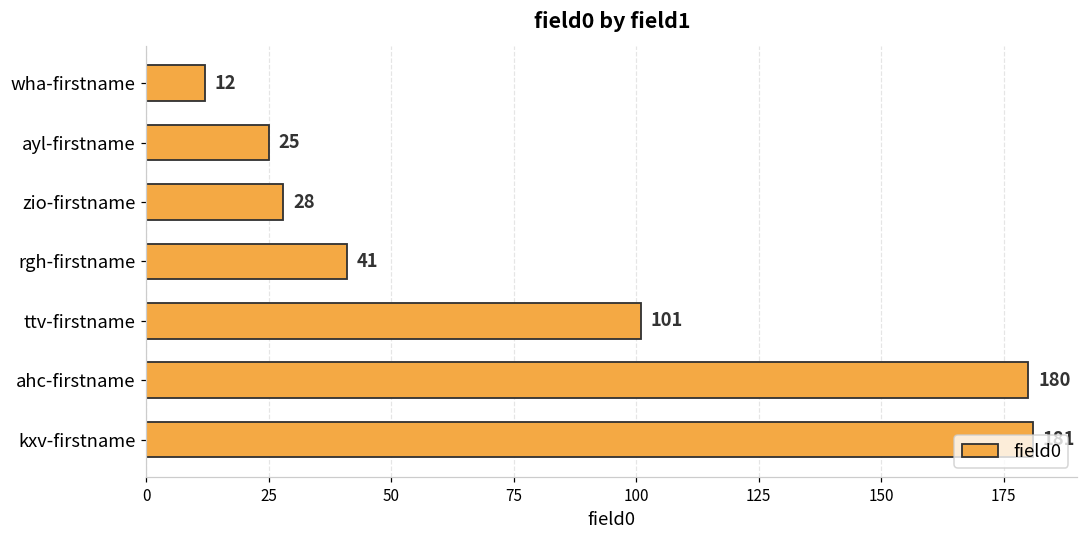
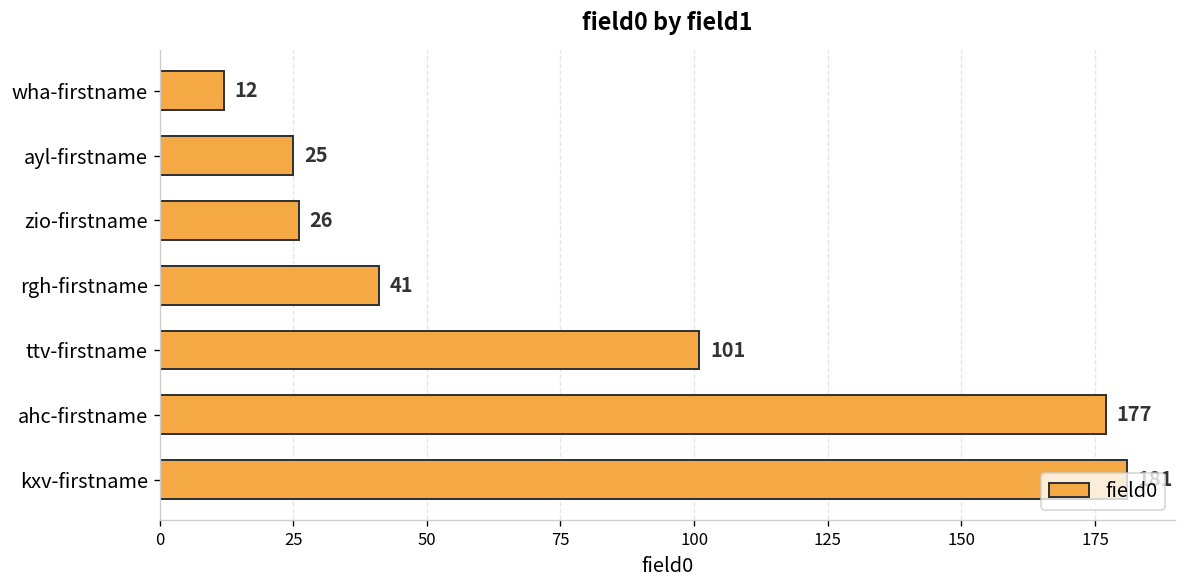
  {
    "wha-firstname": 12,
    "ayl-firstname": 25,
-   "zio-firstname": 28,
+   "zio-firstname": 26,
    "rgh-firstname": 41,
    "ttv-firstname": 101,
-   "ahc-firstname": 180
+   "ahc-firstname": 177
  }
